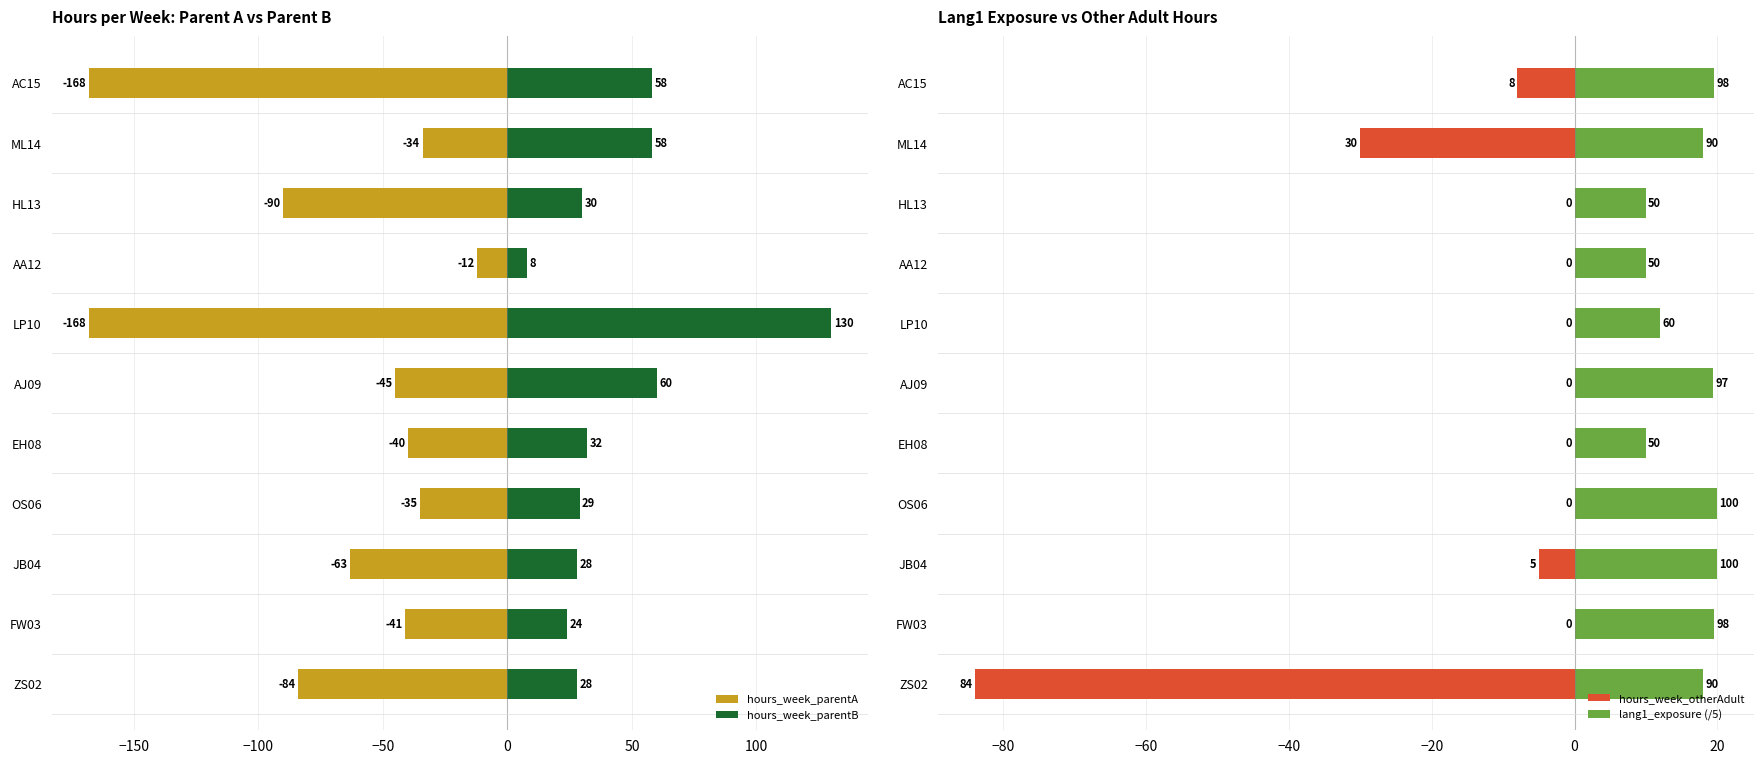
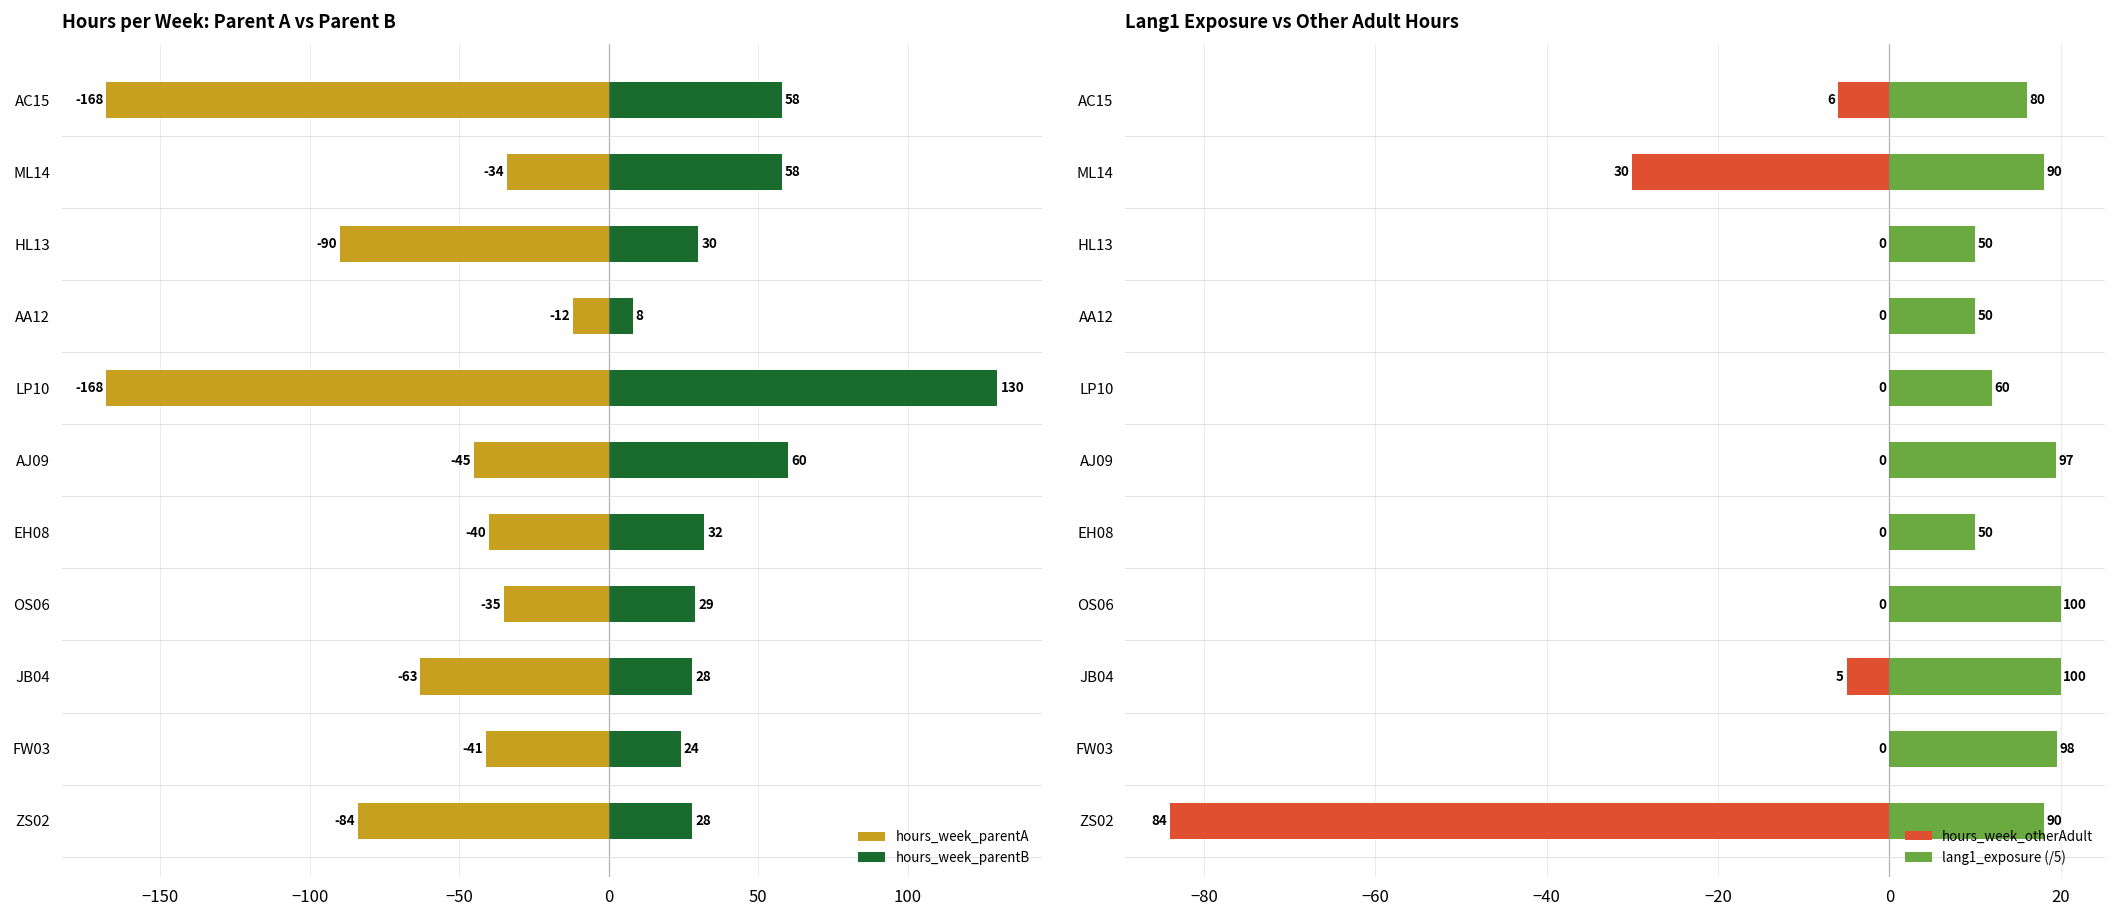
  {
    "Hours per Week: Parent A vs Parent B": {
      "hours_week_parentA": {
        "AC15": -168,
        "ML14": -34,
        "HL13": -90,
        "AA12": -12,
        "LP10": -168,
        "AJ09": -45,
        "EH08": -40,
        "OS06": -35,
        "JB04": -63,
        "FW03": -41,
        "ZS02": -84
      },
      "hours_week_parentB": {
        "AC15": 58,
        "ML14": 58,
        "HL13": 30,
        "AA12": 8,
        "LP10": 130,
        "AJ09": 60,
        "EH08": 32,
        "OS06": 29,
        "JB04": 28,
        "FW03": 24,
        "ZS02": 28
      }
    },
    "Lang1 Exposure vs Other Adult Hours": {
      "hours_week_otherAdult": {
-       "AC15": 8,
+       "AC15": 6,
        "HL13": 0,
        "AA12": 0,
        "LP10": 0,
        "AJ09": 0,
        "EH08": 0,
        "OS06": 0,
        "FW03": 0
      },
      "lang1_exposure (/5)": {
-       "AC15": 98
+       "AC15": 80
      }
    }
  }
